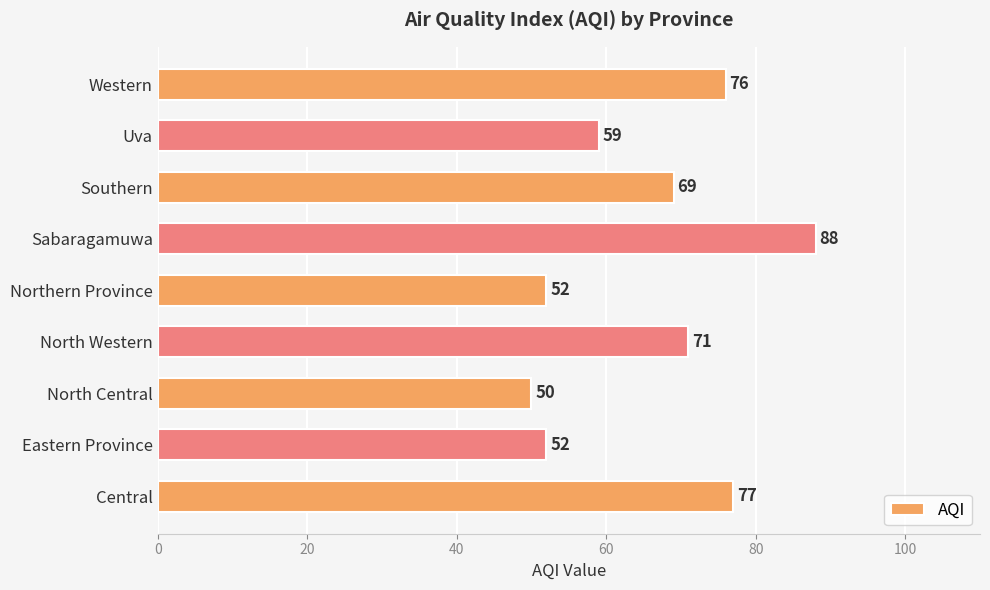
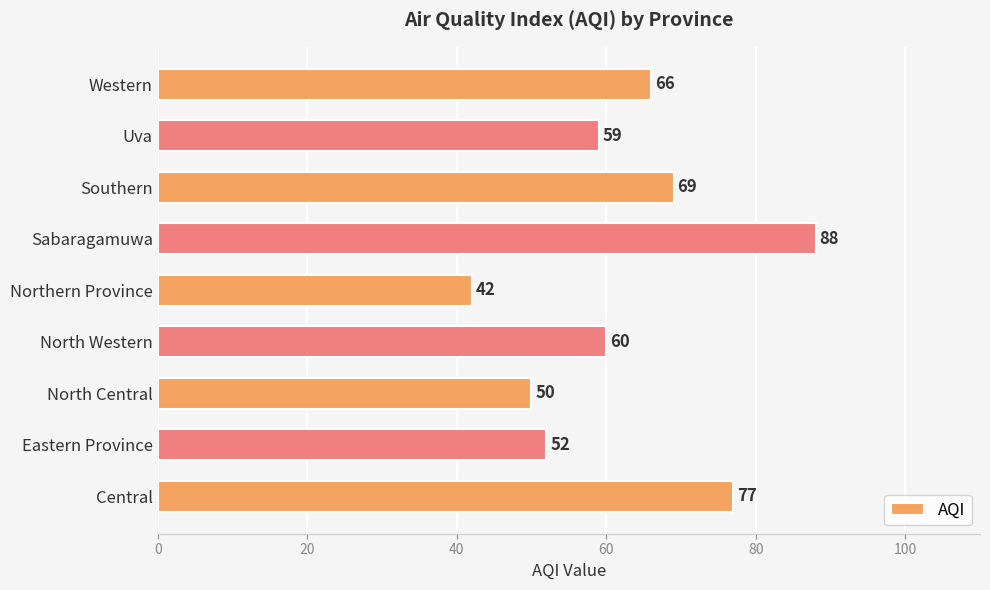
  {
-   "Western": 76,
+   "Western": 66,
    "Uva": 59,
    "Southern": 69,
    "Sabaragamuwa": 88,
-   "Northern Province": 52,
-   "North Western": 71,
+   "Northern Province": 42,
+   "North Western": 60,
    "North Central": 50,
    "Eastern Province": 52,
    "Central": 77
  }
